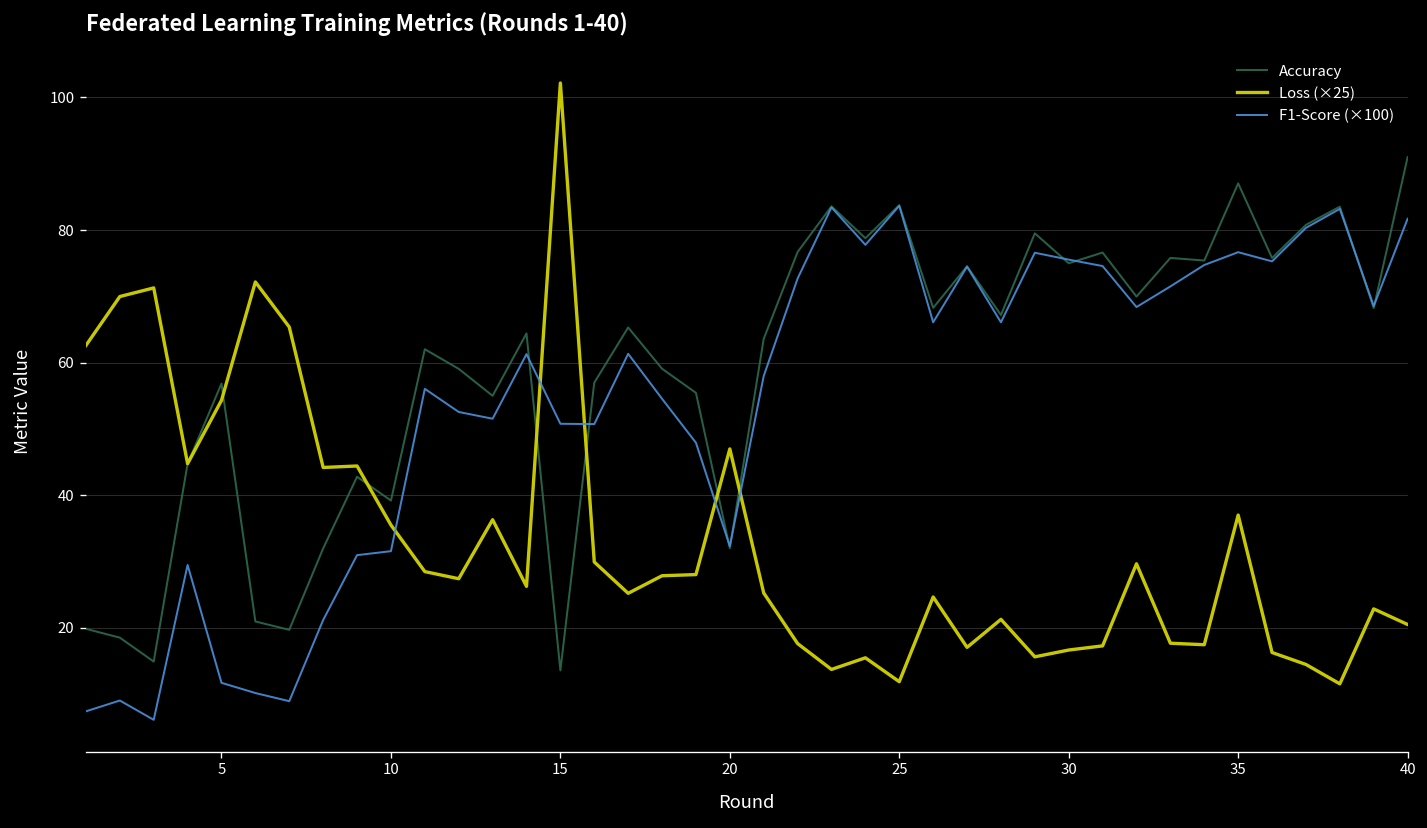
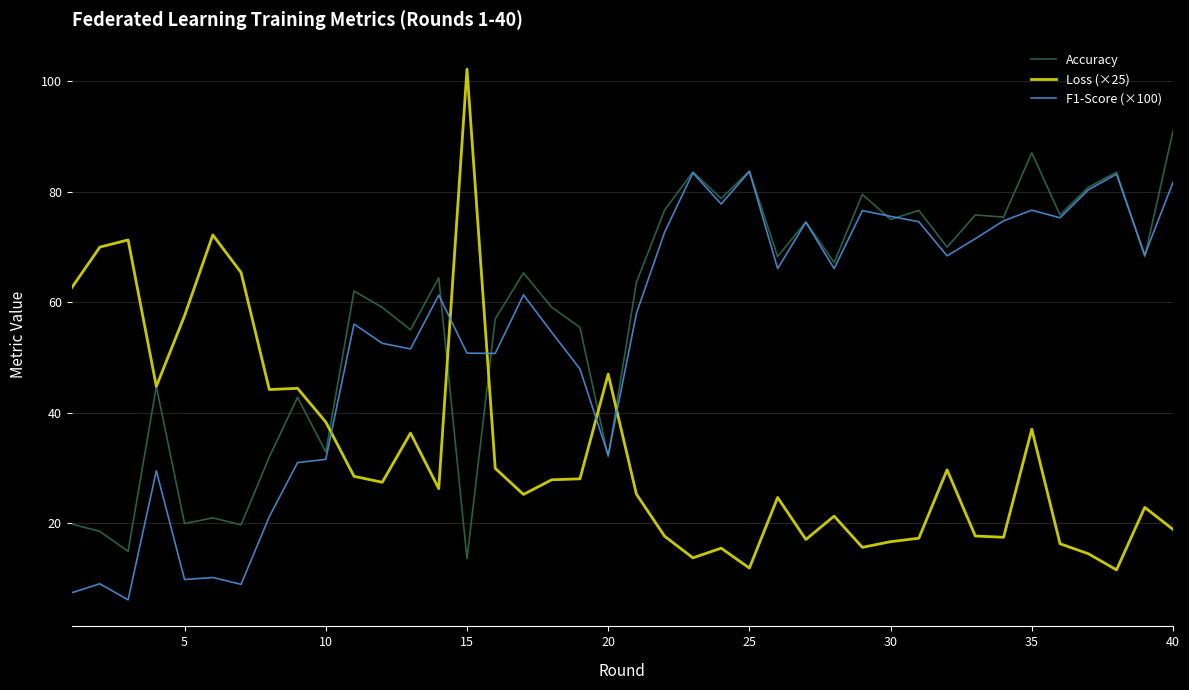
  {
    "Accuracy": {
-     "5": 57,
-     "10": 39,
+     "5": 20,
+     "10": 33,
      "15": 14,
      "30": 75,
      "35": 87,
      "40": 91
    },
    "Loss (×25)": {
-     "5": 54,
-     "10": 36,
+     "5": 58,
+     "10": 38,
      "15": 102,
      "20": 47,
      "25": 12,
      "30": 17,
      "35": 37,
-     "40": 21
+     "40": 19
    },
    "F1-Score (×100)": {
-     "5": 12,
+     "5": 10,
      "10": 32,
      "15": 51,
      "30": 76,
      "35": 77,
      "40": 82
    }
  }
